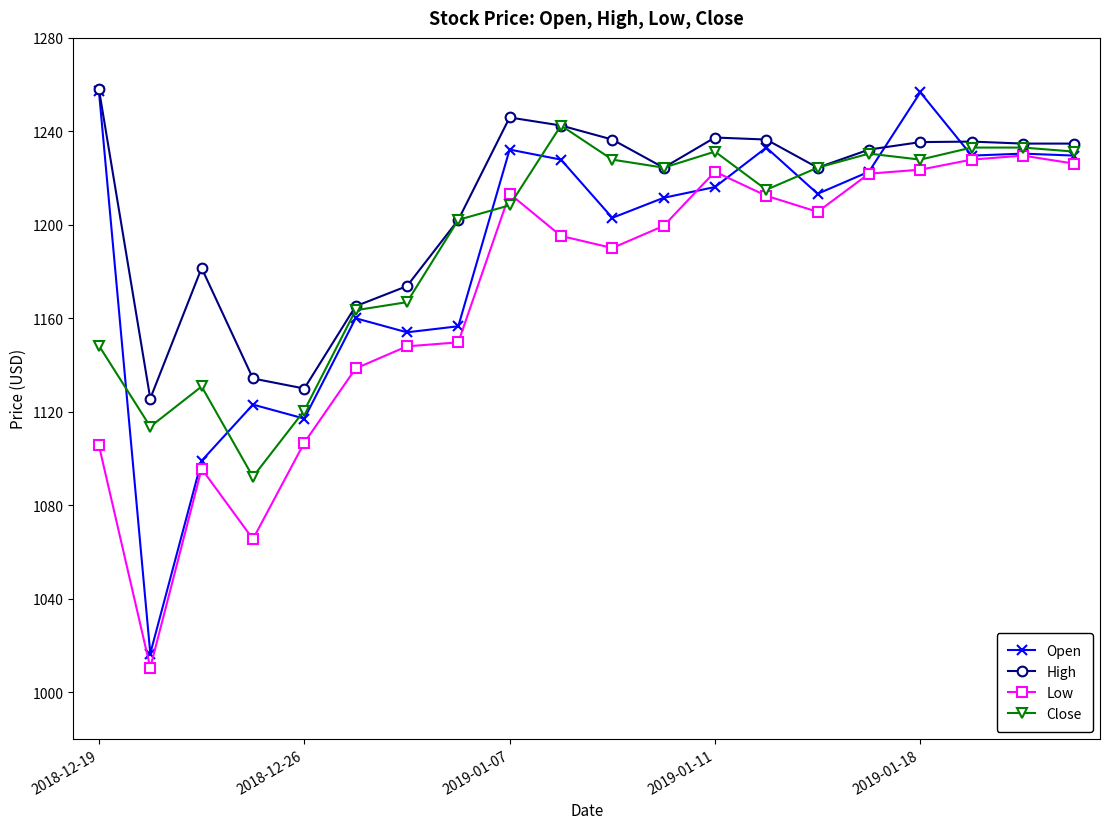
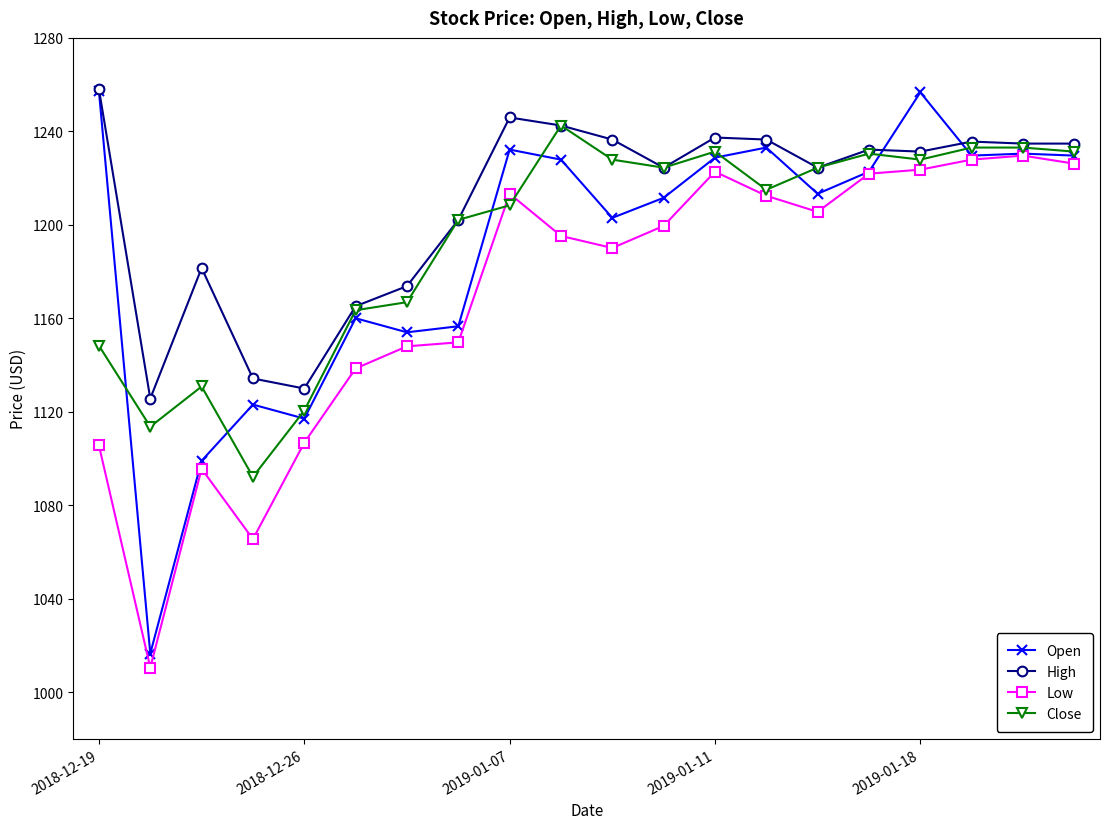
  {
    "Open": {
      "2018-12-26": 1117,
      "2019-01-07": 1232,
-     "2019-01-11": 1216,
+     "2019-01-11": 1229,
      "2019-01-18": 1257
    },
    "High": {
      "2018-12-26": 1130,
      "2019-01-07": 1246,
      "2019-01-11": 1237,
-     "2019-01-18": 1235
+     "2019-01-18": 1231
    },
    "Low": {
      "2018-12-19": 1106,
      "2018-12-26": 1107,
      "2019-01-07": 1213,
      "2019-01-11": 1223,
      "2019-01-18": 1224
    },
    "Close": {
      "2018-12-19": 1148,
      "2018-12-26": 1120,
      "2019-01-07": 1208,
      "2019-01-11": 1231,
      "2019-01-18": 1228
    }
  }
